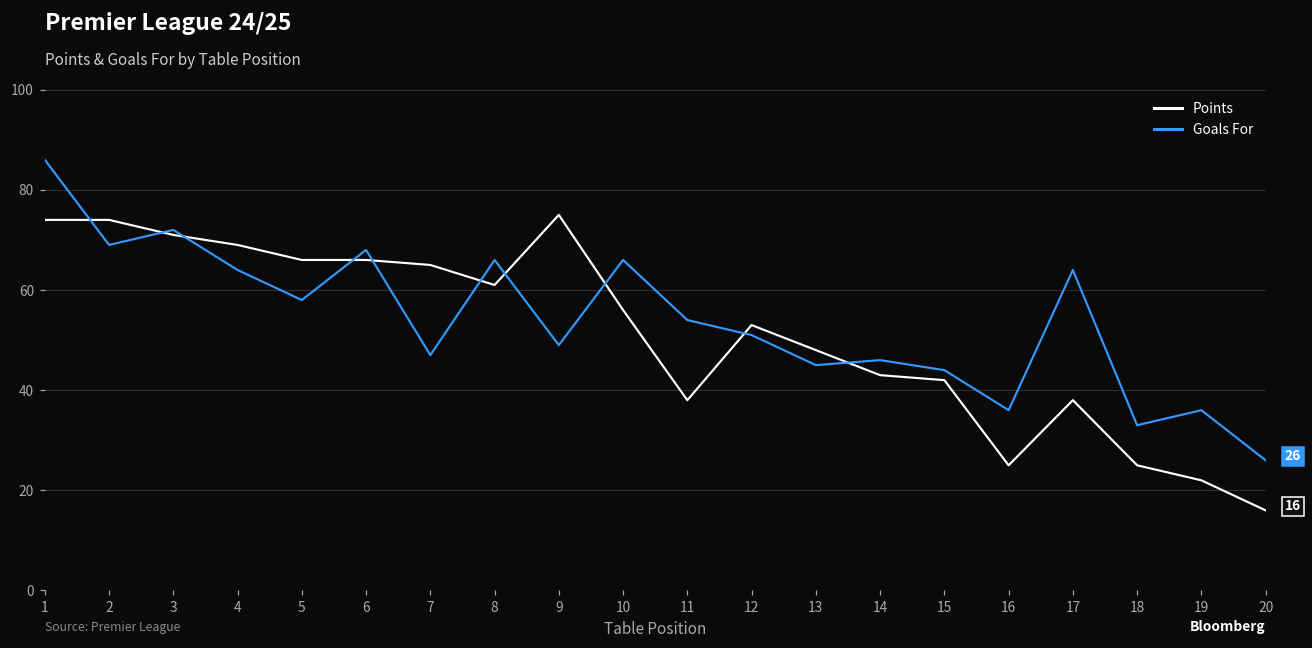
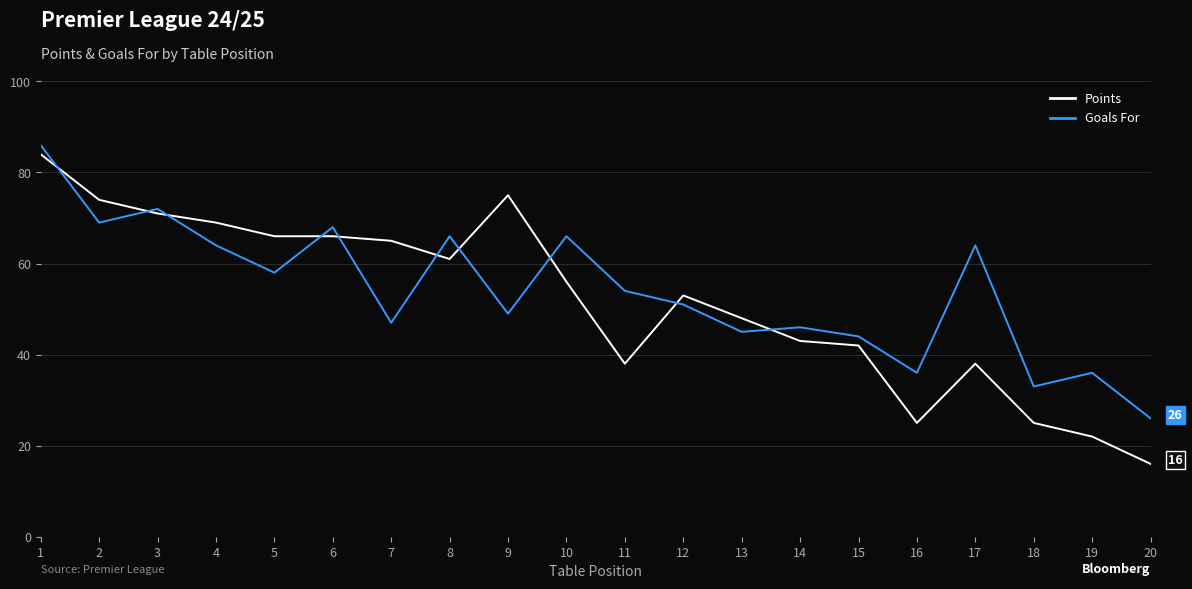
  {
    "Points": {
-     "1": 74,
+     "1": 84,
      "2": 74,
      "3": 71,
      "4": 69,
      "5": 66,
      "6": 66,
      "7": 65,
      "8": 61,
      "9": 75,
      "10": 56,
      "11": 38,
      "12": 53,
      "13": 48,
      "14": 43,
      "15": 42,
      "16": 25,
      "17": 38,
      "18": 25,
      "19": 22
    },
    "Goals For": {
      "1": 86,
      "2": 69,
      "3": 72,
      "4": 64,
      "5": 58,
      "6": 68,
      "7": 47,
      "8": 66,
      "9": 49,
      "10": 66,
      "11": 54,
      "12": 51,
      "13": 45,
      "14": 46,
      "15": 44,
      "16": 36,
      "17": 64,
      "18": 33,
      "19": 36
    }
  }
